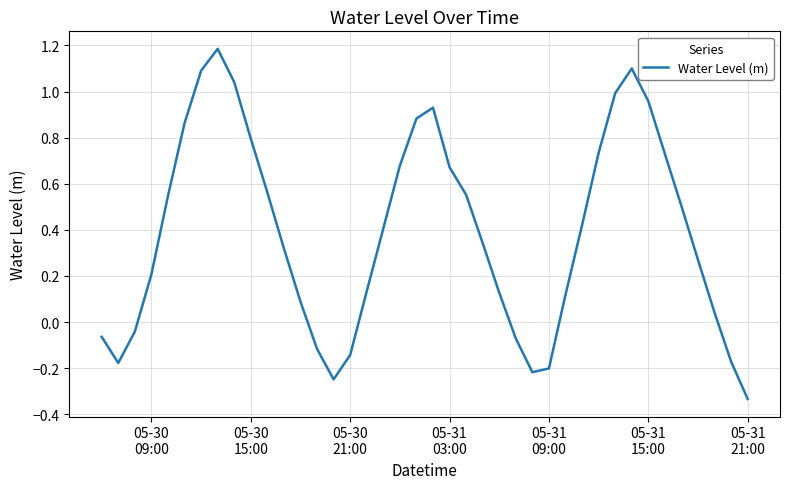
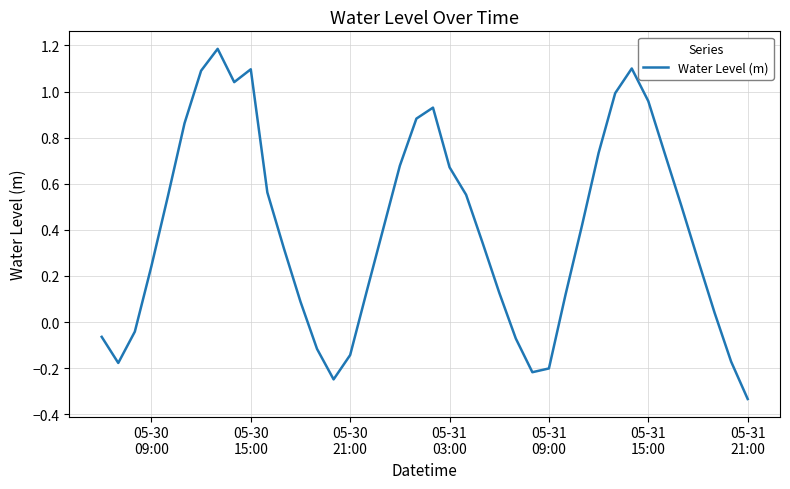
  {
-   "05-30 09:00": 0.21,
-   "05-30 15:00": 0.80,
+   "05-30 09:00": 0.24,
+   "05-30 15:00": 1.10,
    "05-30 21:00": -0.14,
    "05-31 03:00": 0.67,
    "05-31 09:00": -0.20,
    "05-31 15:00": 0.96,
    "05-31 21:00": -0.33
  }
